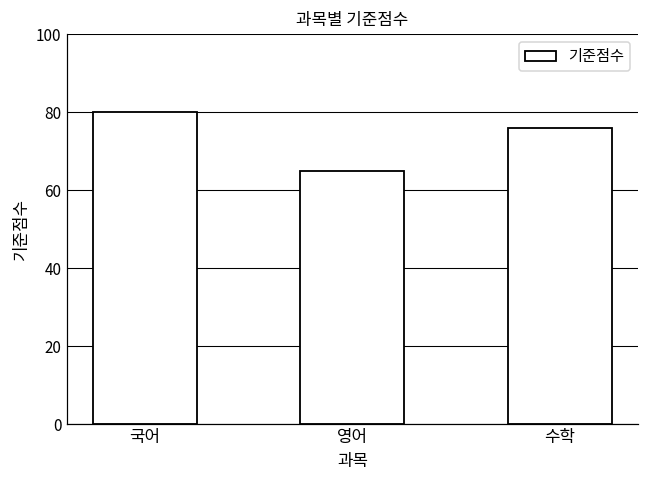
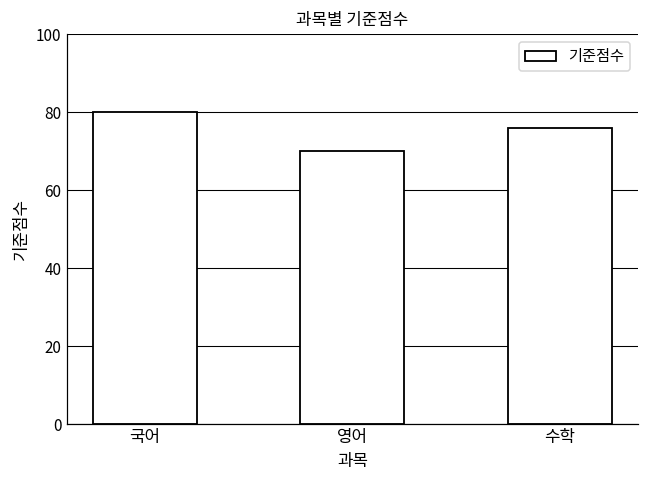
  {
    "국어": 80,
-   "영어": 65,
+   "영어": 70,
    "수학": 76
  }
